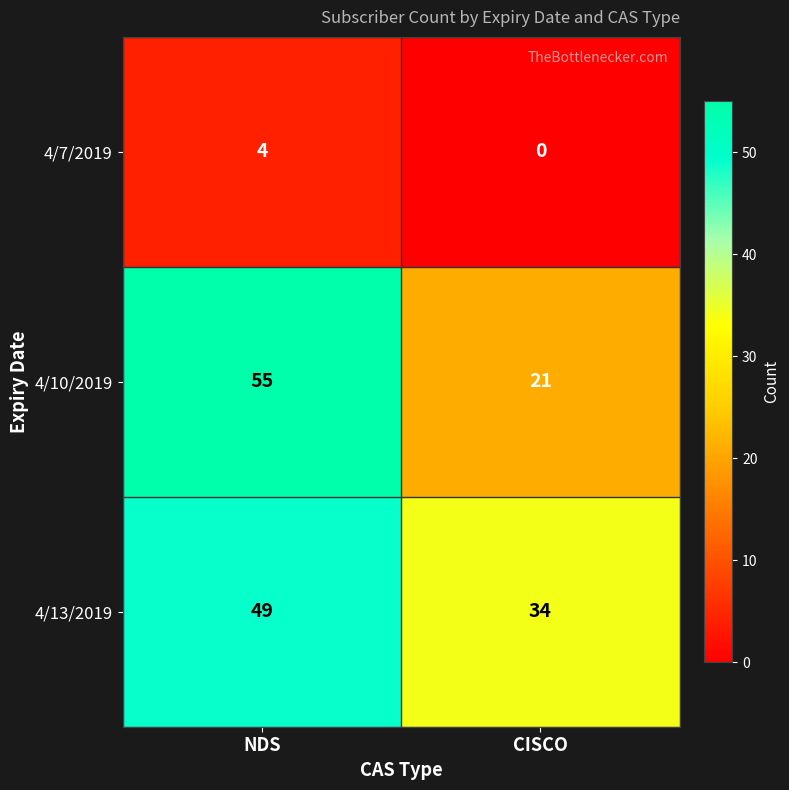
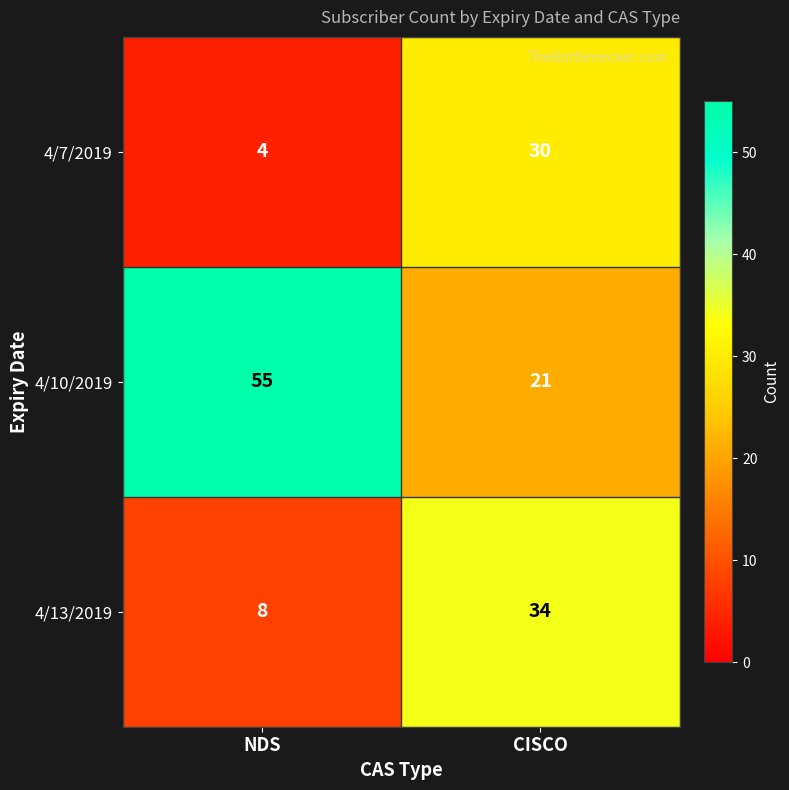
  {
    "4/7/2019": {
      "NDS": 4,
-     "CISCO": 0
+     "CISCO": 30
    },
    "4/10/2019": {
      "NDS": 55,
      "CISCO": 21
    },
    "4/13/2019": {
-     "NDS": 49,
+     "NDS": 8,
      "CISCO": 34
    }
  }
